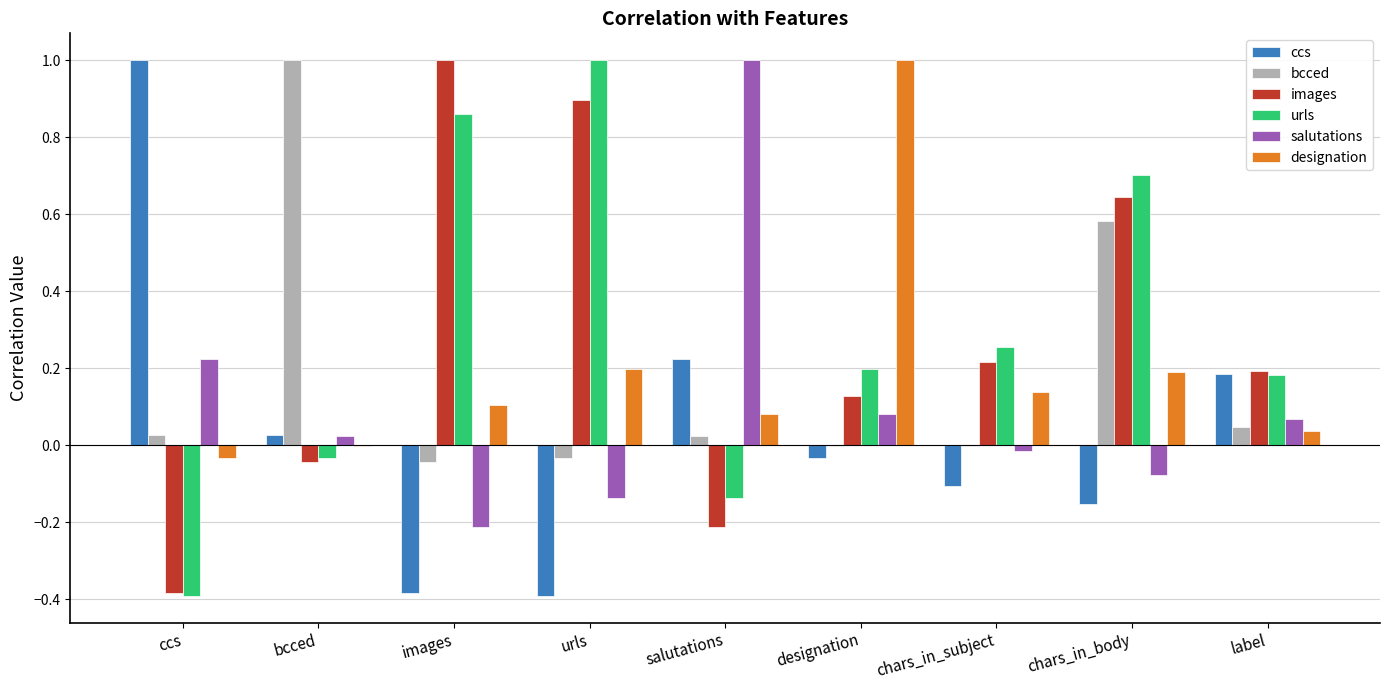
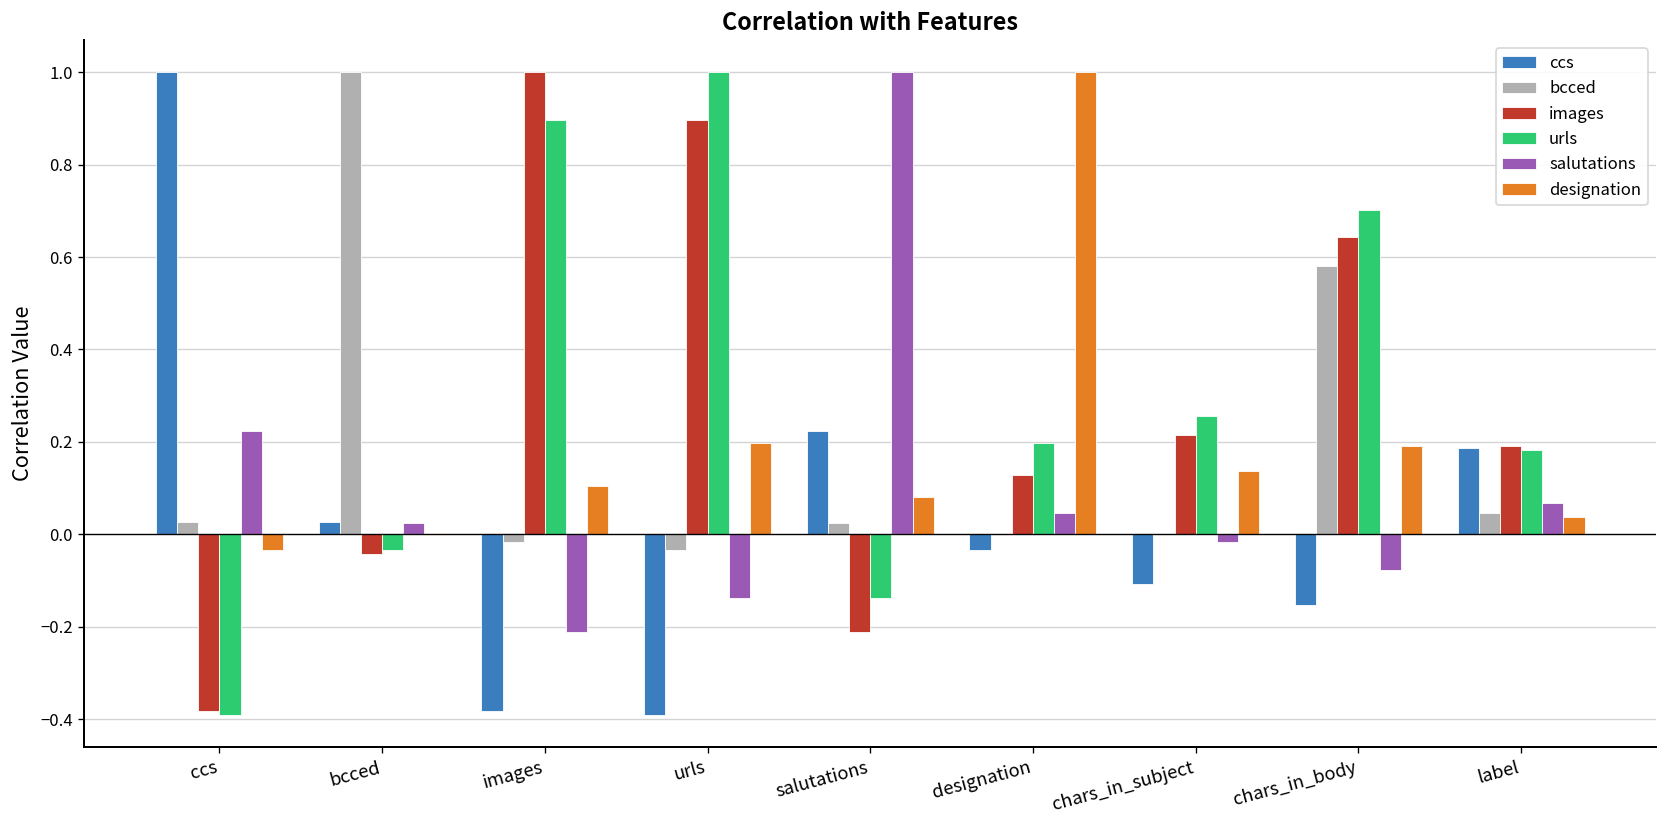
  {
    "ccs": {
      "ccs": 1.00,
      "bcced": 0.03,
      "images": -0.38,
      "urls": -0.39,
      "salutations": 0.22,
      "designation": -0.03,
      "chars_in_subject": -0.11,
      "chars_in_body": -0.15,
      "label": 0.19
    },
    "bcced": {
      "ccs": 0.03,
      "bcced": 1.00,
-     "images": -0.04,
+     "images": -0.02,
      "urls": -0.03,
      "salutations": 0.02,
      "chars_in_body": 0.58,
      "label": 0.05
    },
    "images": {
      "ccs": -0.38,
      "bcced": -0.04,
      "images": 1.00,
      "urls": 0.90,
      "salutations": -0.21,
      "designation": 0.13,
      "chars_in_subject": 0.22,
      "chars_in_body": 0.64,
      "label": 0.19
    },
    "urls": {
      "ccs": -0.39,
      "bcced": -0.03,
-     "images": 0.86,
+     "images": 0.90,
      "urls": 1.00,
      "salutations": -0.14,
      "designation": 0.20,
      "chars_in_subject": 0.26,
      "chars_in_body": 0.70,
      "label": 0.18
    },
    "salutations": {
      "ccs": 0.22,
      "bcced": 0.02,
      "images": -0.21,
      "urls": -0.14,
      "salutations": 1.00,
-     "designation": 0.08,
+     "designation": 0.05,
      "chars_in_subject": -0.02,
      "chars_in_body": -0.08,
      "label": 0.07
    },
    "designation": {
      "ccs": -0.03,
      "images": 0.10,
      "urls": 0.20,
      "salutations": 0.08,
      "designation": 1.00,
      "chars_in_subject": 0.14,
      "chars_in_body": 0.19,
      "label": 0.04
    }
  }
